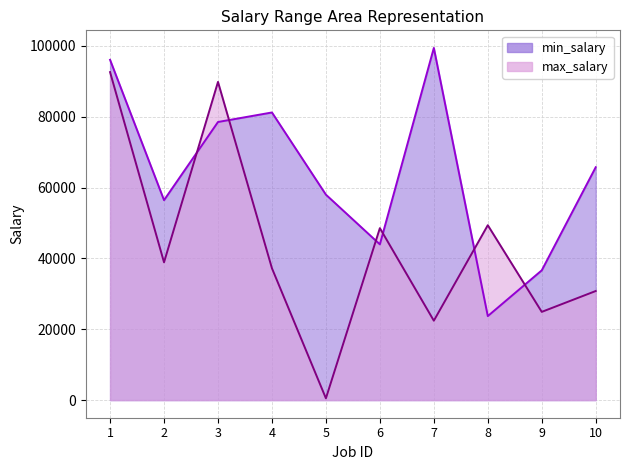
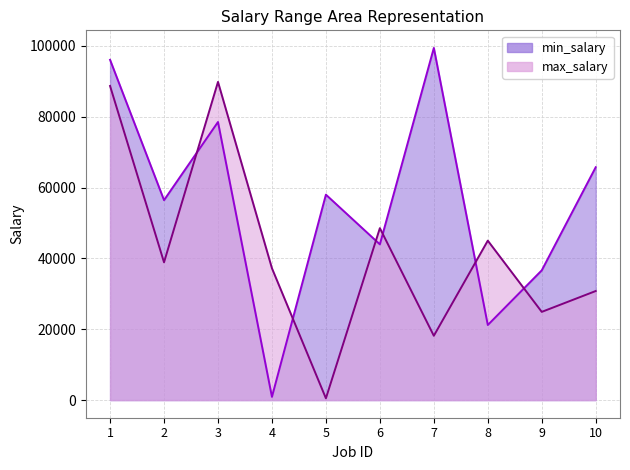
  {
    "min_salary": {
      "1": 96000,
      "2": 56000,
      "3": 79000,
-     "4": 81000,
+     "4": 1000,
      "5": 58000,
      "6": 44000,
      "7": 99000,
-     "8": 24000,
+     "8": 21000,
      "9": 37000,
      "10": 66000
    },
    "max_salary": {
-     "1": 93000,
+     "1": 89000,
      "2": 39000,
      "3": 90000,
      "4": 37000,
      "5": 1000,
      "6": 49000,
-     "7": 22000,
-     "8": 49000,
+     "7": 18000,
+     "8": 45000,
      "9": 25000,
      "10": 31000
    }
  }
